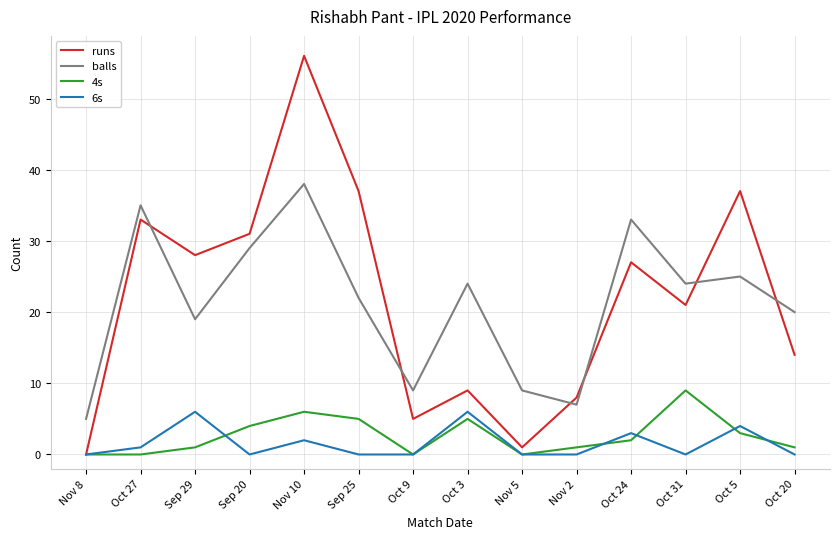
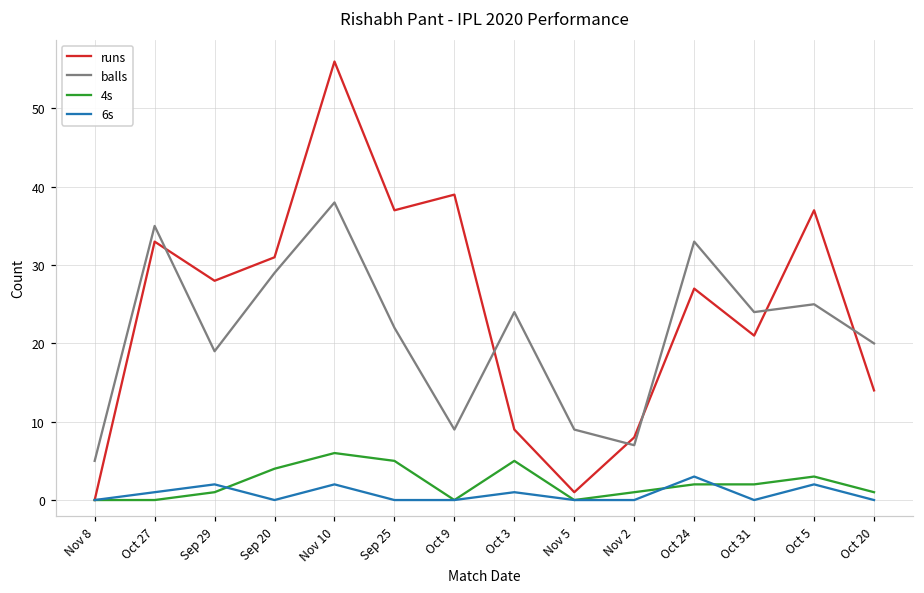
  {
    "runs": {
      "Oct 27": 33,
      "Sep 29": 28,
      "Sep 20": 31,
      "Nov 10": 56,
      "Sep 25": 37,
-     "Oct 9": 5,
+     "Oct 9": 39,
      "Oct 3": 9,
      "Nov 5": 1,
      "Nov 2": 8,
      "Oct 24": 27,
      "Oct 31": 21,
      "Oct 5": 37,
      "Oct 20": 14
    },
    "balls": {
      "Nov 8": 5,
      "Oct 27": 35,
      "Sep 29": 19,
      "Sep 20": 29,
      "Nov 10": 38,
      "Sep 25": 22,
      "Oct 9": 9,
      "Oct 3": 24,
      "Nov 5": 9,
      "Nov 2": 7,
      "Oct 24": 33,
      "Oct 31": 24,
      "Oct 5": 25,
      "Oct 20": 20
    },
    "4s": {
      "Oct 27": 0,
      "Sep 29": 1,
      "Sep 20": 4,
      "Nov 10": 6,
      "Sep 25": 5,
      "Oct 3": 5,
      "Nov 2": 1,
      "Oct 24": 2,
-     "Oct 31": 9,
+     "Oct 31": 2,
      "Oct 5": 3,
      "Oct 20": 1
    },
    "6s": {
      "Oct 27": 1,
-     "Sep 29": 6,
+     "Sep 29": 2,
      "Sep 20": 0,
      "Nov 10": 2,
      "Sep 25": 0,
-     "Oct 3": 6,
+     "Oct 3": 1,
      "Nov 2": 0,
      "Oct 24": 3,
      "Oct 31": 0,
-     "Oct 5": 4,
+     "Oct 5": 2,
      "Oct 20": 0
    }
  }
